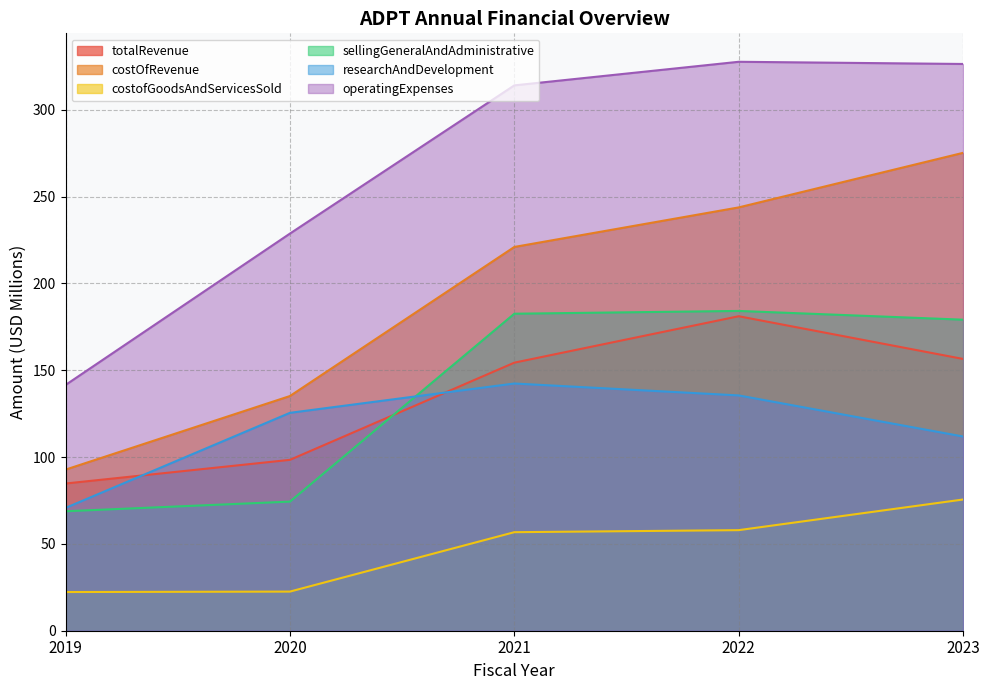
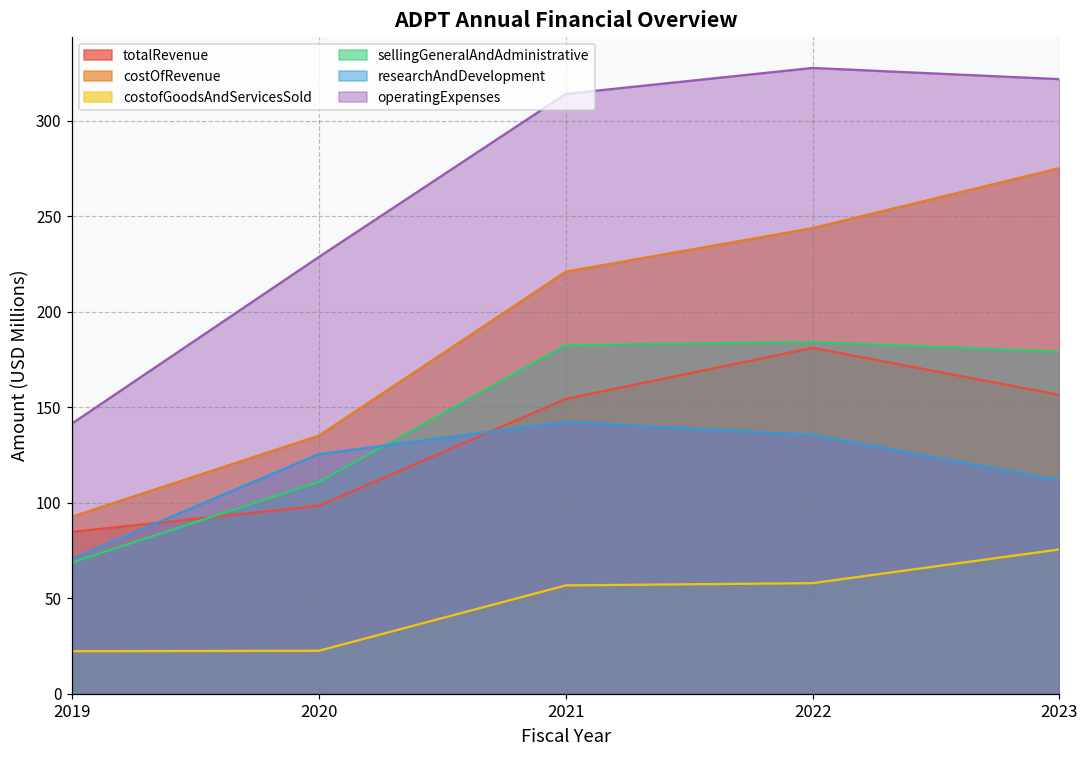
  {
    "costofGoodsAndServicesSold": {
      "2019": 22,
      "2020": 23,
      "2021": 57,
      "2022": 58,
      "2023": 76
    },
    "sellingGeneralAndAdministrative": {
      "2019": 69,
-     "2020": 74,
+     "2020": 111,
      "2021": 183,
      "2022": 184,
      "2023": 179
    },
    "researchAndDevelopment": {
      "2019": 71,
      "2020": 125,
      "2021": 142,
      "2022": 135,
      "2023": 112
    },
    "operatingExpenses": {
      "2019": 142,
      "2020": 229,
      "2022": 328,
-     "2023": 326
+     "2023": 322
    }
  }
